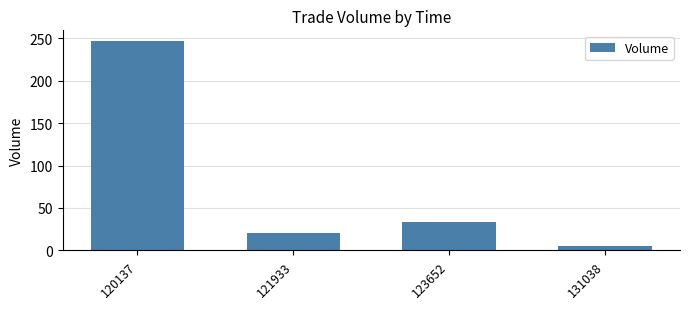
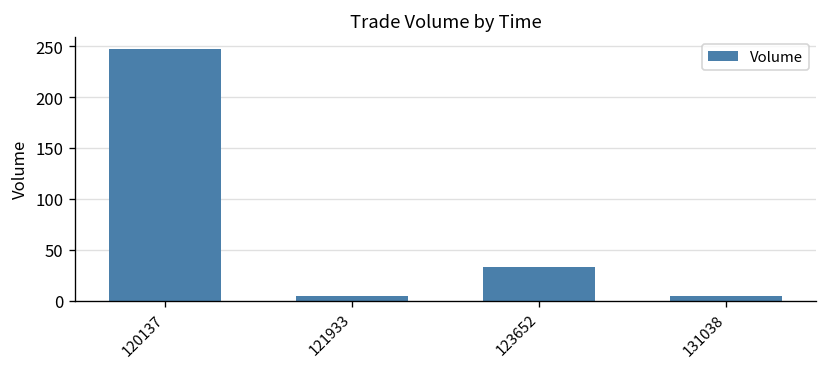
  {
    "120137": 250,
-   "121933": 20,
+   "121933": 10,
    "123652": 30,
    "131038": 10
  }
